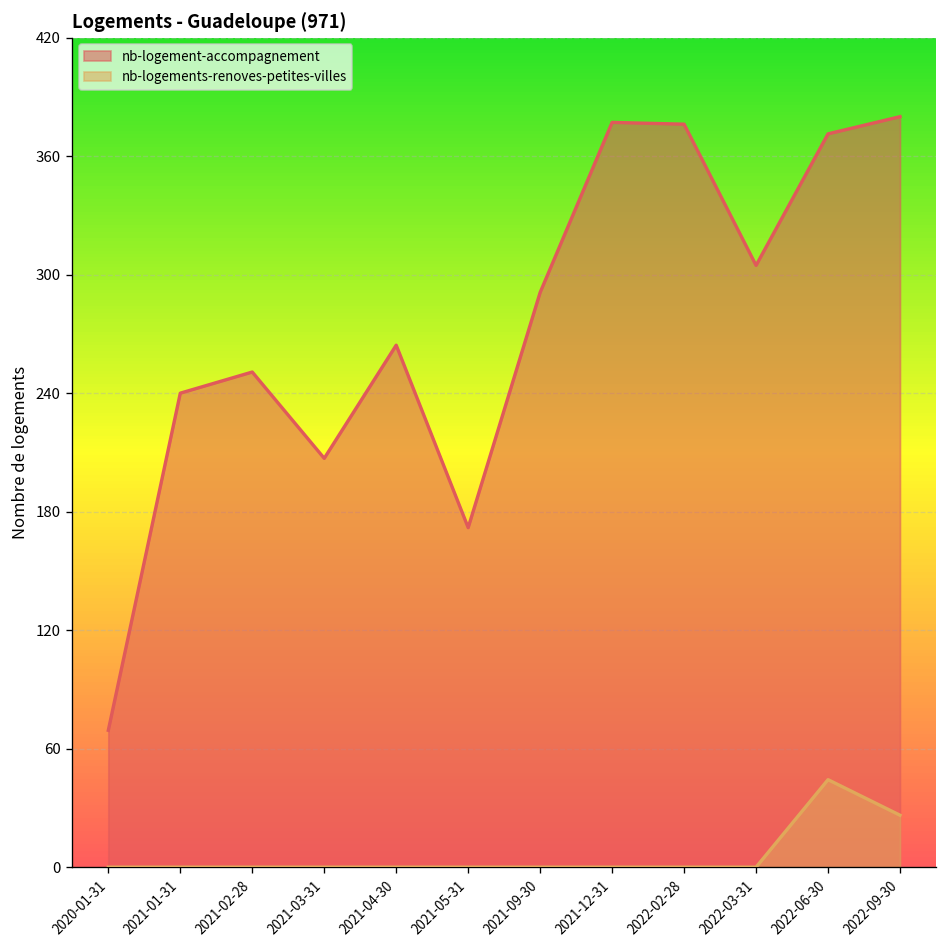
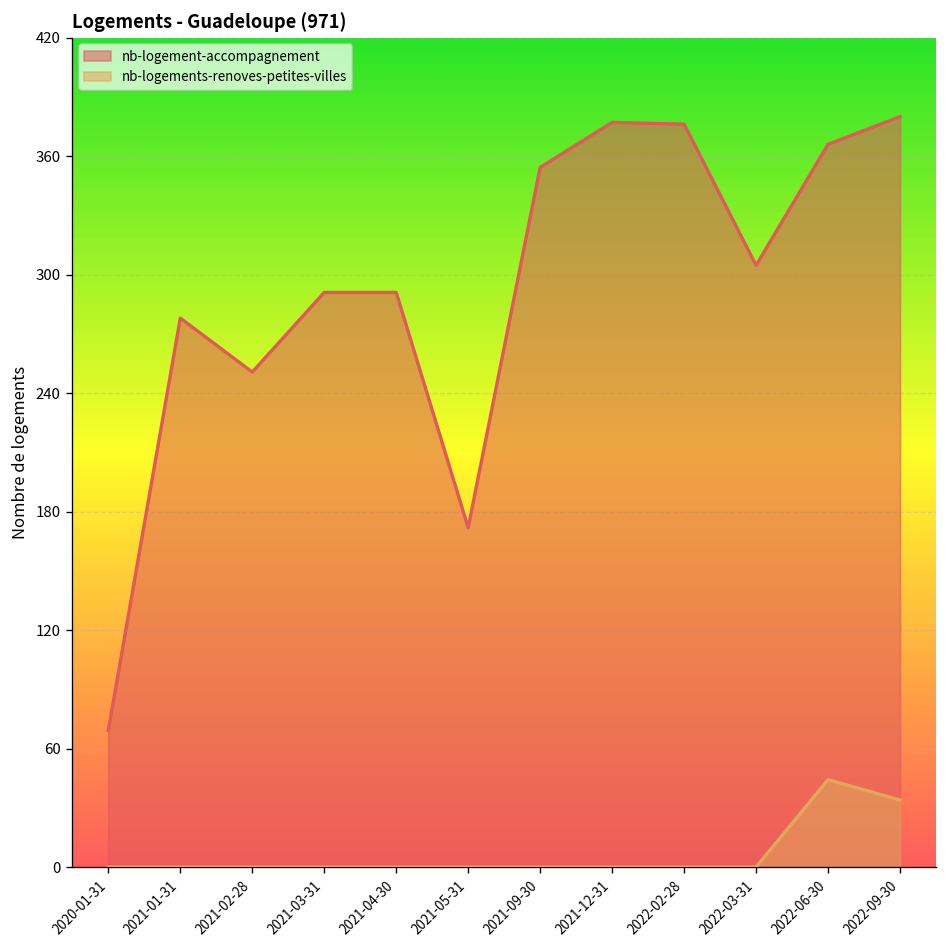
  {
    "nb-logement-accompagnement": {
      "2020-01-31": 69,
-     "2021-01-31": 240,
+     "2021-01-31": 278,
      "2021-02-28": 251,
-     "2021-03-31": 207,
-     "2021-04-30": 264,
+     "2021-03-31": 291,
+     "2021-04-30": 291,
      "2021-05-31": 172,
-     "2021-09-30": 291,
+     "2021-09-30": 354,
      "2021-12-31": 377,
      "2022-02-28": 376,
      "2022-03-31": 305,
-     "2022-06-30": 371,
+     "2022-06-30": 366,
      "2022-09-30": 380
    },
    "nb-logements-renoves-petites-villes": {
      "2020-01-31": 0,
      "2021-01-31": 0,
      "2021-02-28": 0,
      "2021-03-31": 0,
      "2021-04-30": 0,
      "2021-05-31": 0,
      "2021-09-30": 0,
      "2021-12-31": 0,
      "2022-02-28": 0,
      "2022-03-31": 0,
      "2022-06-30": 44,
-     "2022-09-30": 26
+     "2022-09-30": 34
    }
  }
